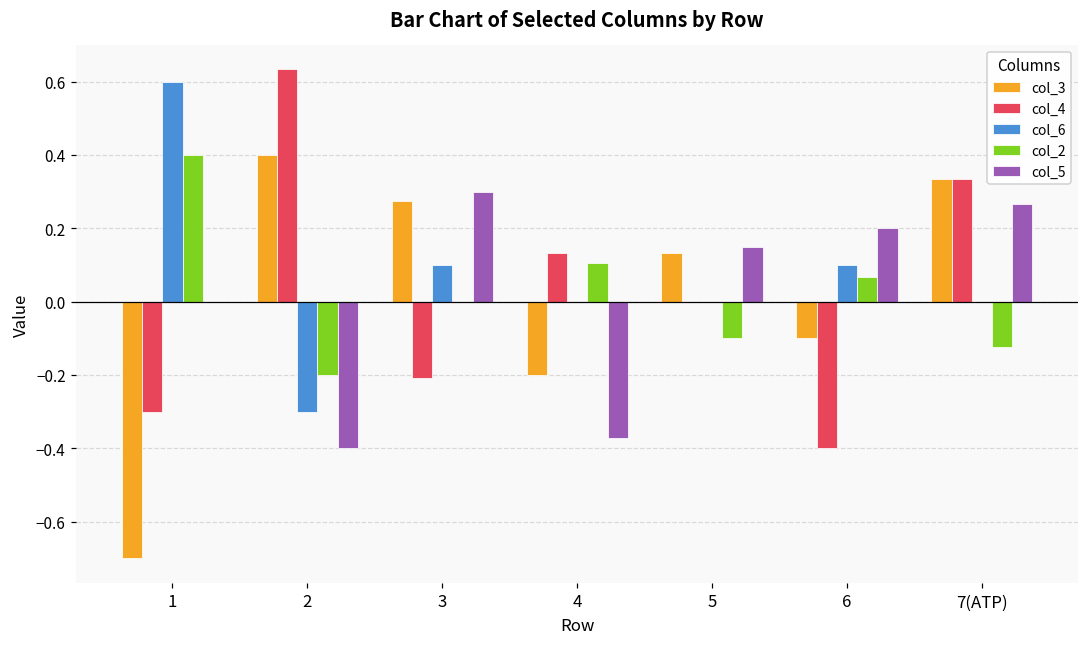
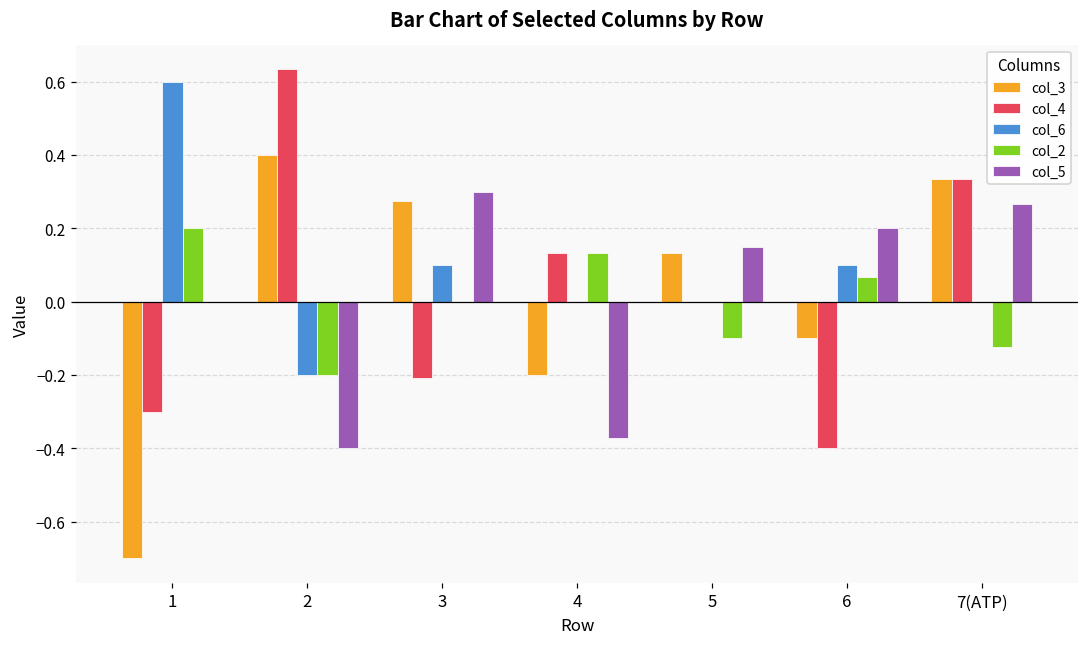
  {
    "col_3": {
      "1": -0.70,
      "2": 0.40,
      "3": 0.28,
      "4": -0.20,
      "5": 0.13,
      "6": -0.10,
      "7(ATP)": 0.33
    },
    "col_4": {
      "1": -0.30,
      "2": 0.63,
      "3": -0.21,
      "4": 0.13,
      "5": 0.00,
      "6": -0.40,
      "7(ATP)": 0.33
    },
    "col_6": {
      "1": 0.6,
-     "2": -0.3,
+     "2": -0.2,
      "3": 0.1,
      "4": 0.0,
      "5": 0.0,
      "6": 0.1,
      "7(ATP)": 0.0
    },
    "col_2": {
-     "1": 0.4,
+     "1": 0.2,
      "2": -0.20,
      "3": 0.00,
-     "4": 0.10,
+     "4": 0.13,
      "5": -0.10,
      "6": 0.07,
      "7(ATP)": -0.13
    },
    "col_5": {
      "1": 0.00,
      "2": -0.40,
      "3": 0.30,
      "4": -0.37,
      "5": 0.15,
      "6": 0.20,
      "7(ATP)": 0.27
    }
  }
